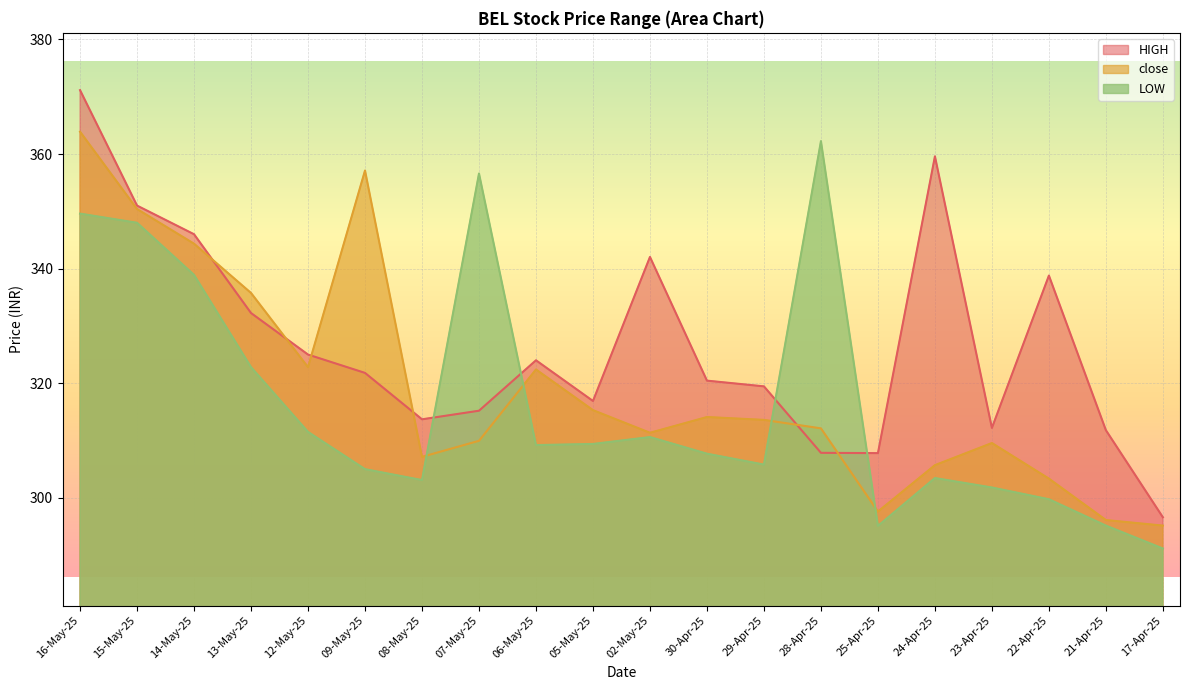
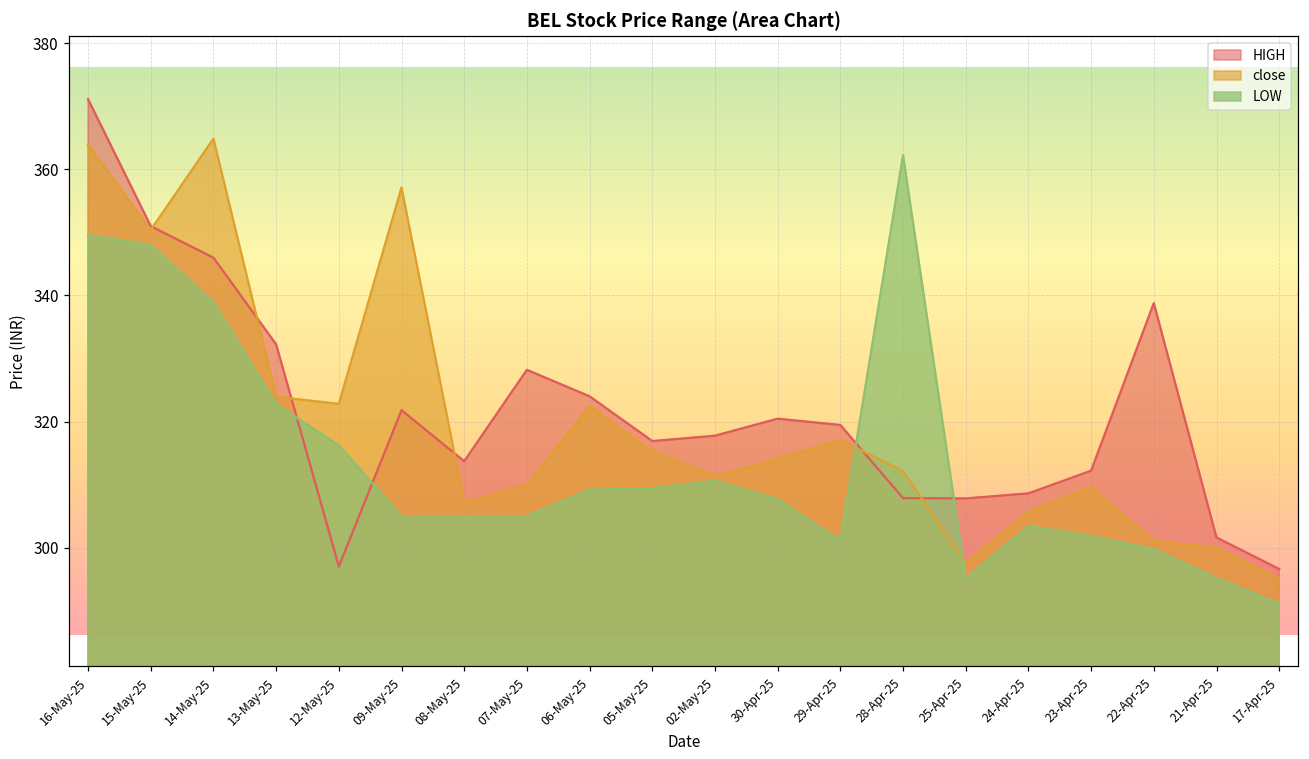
  {
    "HIGH": {
      "16-May-25": 371,
      "15-May-25": 351,
      "14-May-25": 346,
      "13-May-25": 332,
-     "12-May-25": 325,
+     "12-May-25": 297,
      "09-May-25": 322,
      "08-May-25": 314,
-     "07-May-25": 315,
+     "07-May-25": 328,
      "06-May-25": 324,
      "05-May-25": 317,
-     "02-May-25": 342,
+     "02-May-25": 318,
      "30-Apr-25": 320,
      "29-Apr-25": 319,
      "28-Apr-25": 308,
      "25-Apr-25": 308,
-     "24-Apr-25": 360,
+     "24-Apr-25": 309,
      "23-Apr-25": 312,
      "22-Apr-25": 339,
-     "21-Apr-25": 312,
+     "21-Apr-25": 302,
      "17-Apr-25": 297
    },
    "close": {
      "16-May-25": 364,
      "15-May-25": 350,
-     "14-May-25": 344,
-     "13-May-25": 336,
+     "14-May-25": 365,
+     "13-May-25": 324,
      "12-May-25": 323,
      "09-May-25": 357,
      "08-May-25": 307,
      "07-May-25": 310,
      "06-May-25": 322,
      "05-May-25": 315,
      "02-May-25": 311,
      "30-Apr-25": 314,
-     "29-Apr-25": 314,
+     "29-Apr-25": 317,
      "28-Apr-25": 312,
      "25-Apr-25": 298,
      "24-Apr-25": 306,
      "23-Apr-25": 310,
-     "22-Apr-25": 303,
-     "21-Apr-25": 296,
+     "22-Apr-25": 301,
+     "21-Apr-25": 300,
      "17-Apr-25": 295
    },
    "LOW": {
      "16-May-25": 350,
      "15-May-25": 348,
      "14-May-25": 339,
      "13-May-25": 323,
-     "12-May-25": 312,
+     "12-May-25": 316,
      "09-May-25": 305,
-     "08-May-25": 303,
-     "07-May-25": 357,
+     "08-May-25": 305,
+     "07-May-25": 305,
      "06-May-25": 309,
      "05-May-25": 309,
      "02-May-25": 311,
      "30-Apr-25": 308,
-     "29-Apr-25": 306,
+     "29-Apr-25": 301,
      "28-Apr-25": 362,
      "25-Apr-25": 295,
      "24-Apr-25": 303,
      "23-Apr-25": 302,
      "22-Apr-25": 300,
      "21-Apr-25": 295,
      "17-Apr-25": 291
    }
  }
